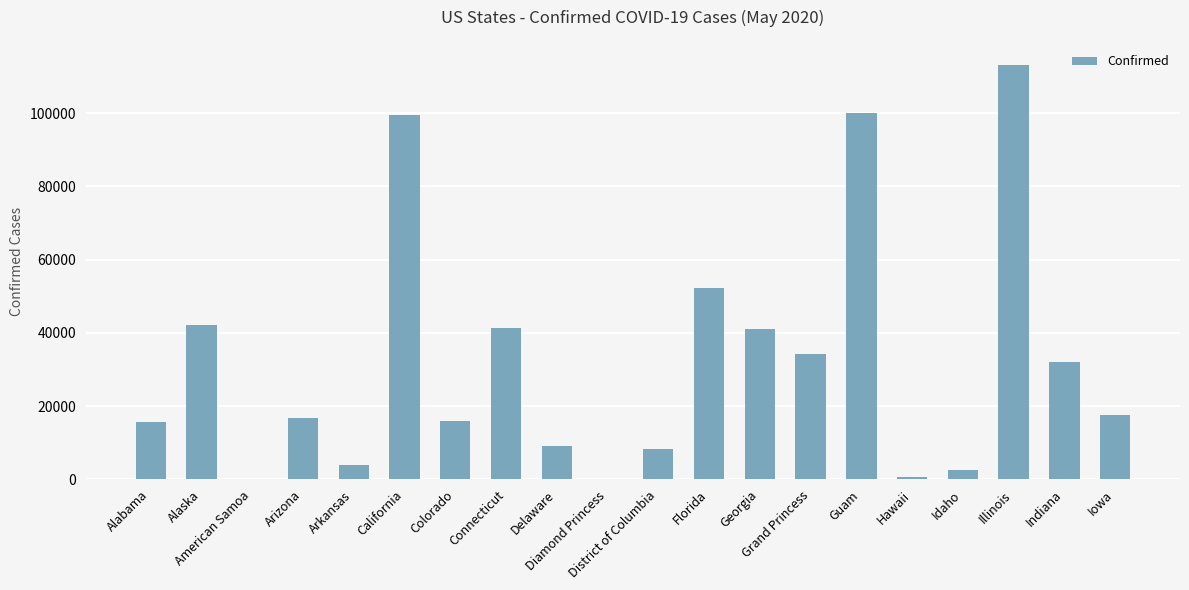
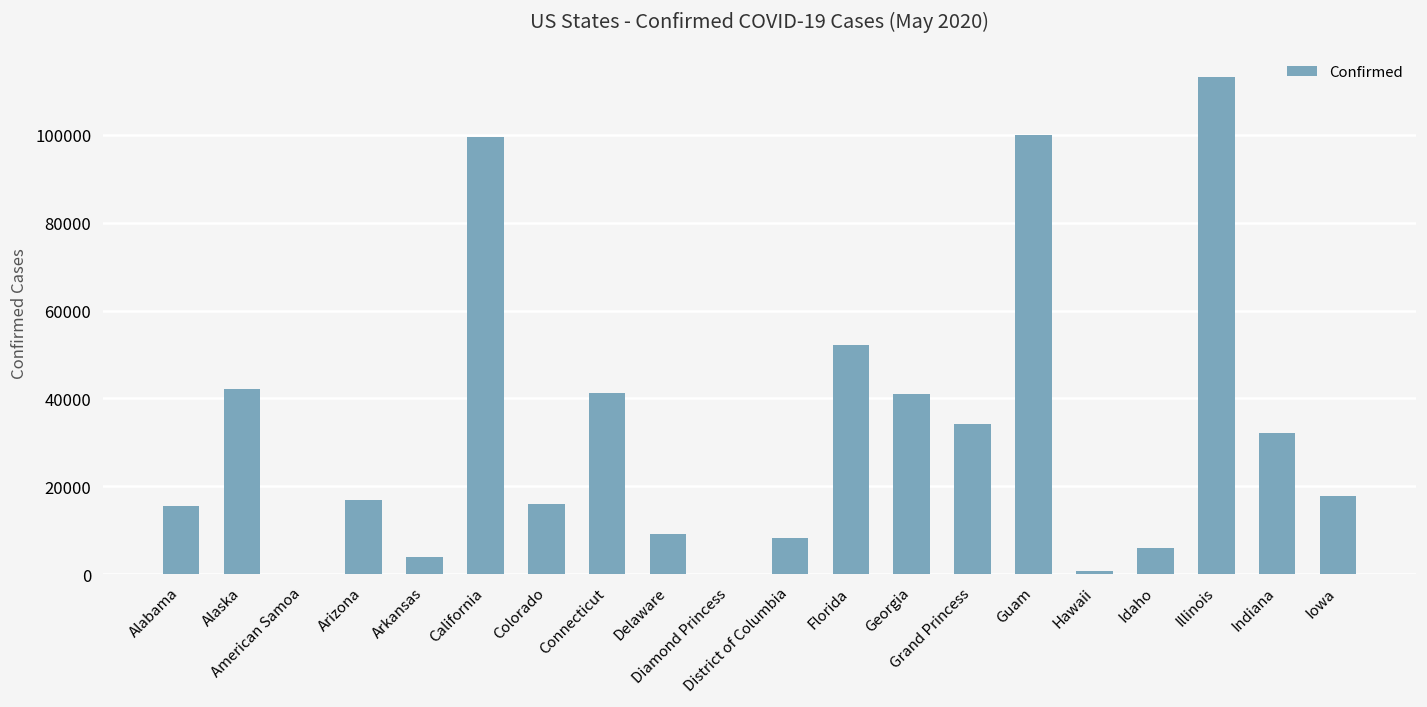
  {
    "Alabama": 16000,
    "Alaska": 42000,
    "American Samoa": 0,
    "Arizona": 17000,
    "Arkansas": 4000,
    "California": 99000,
    "Colorado": 16000,
    "Connecticut": 41000,
    "Delaware": 9000,
    "District of Columbia": 8000,
    "Florida": 52000,
    "Georgia": 41000,
    "Grand Princess": 34000,
    "Guam": 100000,
-   "Idaho": 3000,
+   "Idaho": 6000,
    "Illinois": 113000,
    "Indiana": 32000,
    "Iowa": 18000
  }
